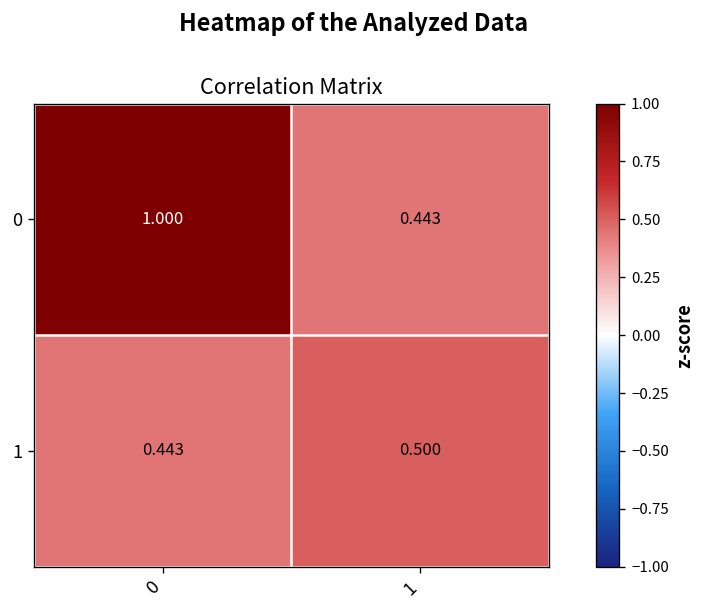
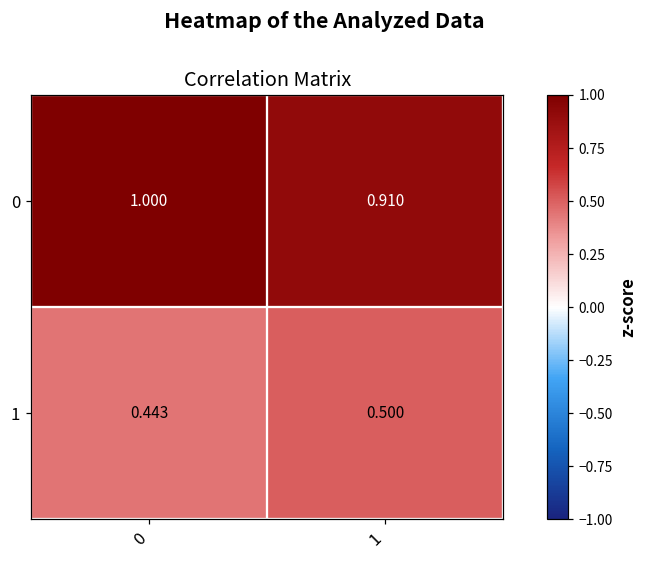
  {
    "0": {
      "0": 1.000,
-     "1": 0.443
+     "1": 0.910
    },
    "1": {
      "0": 0.443,
      "1": 0.500
    }
  }
